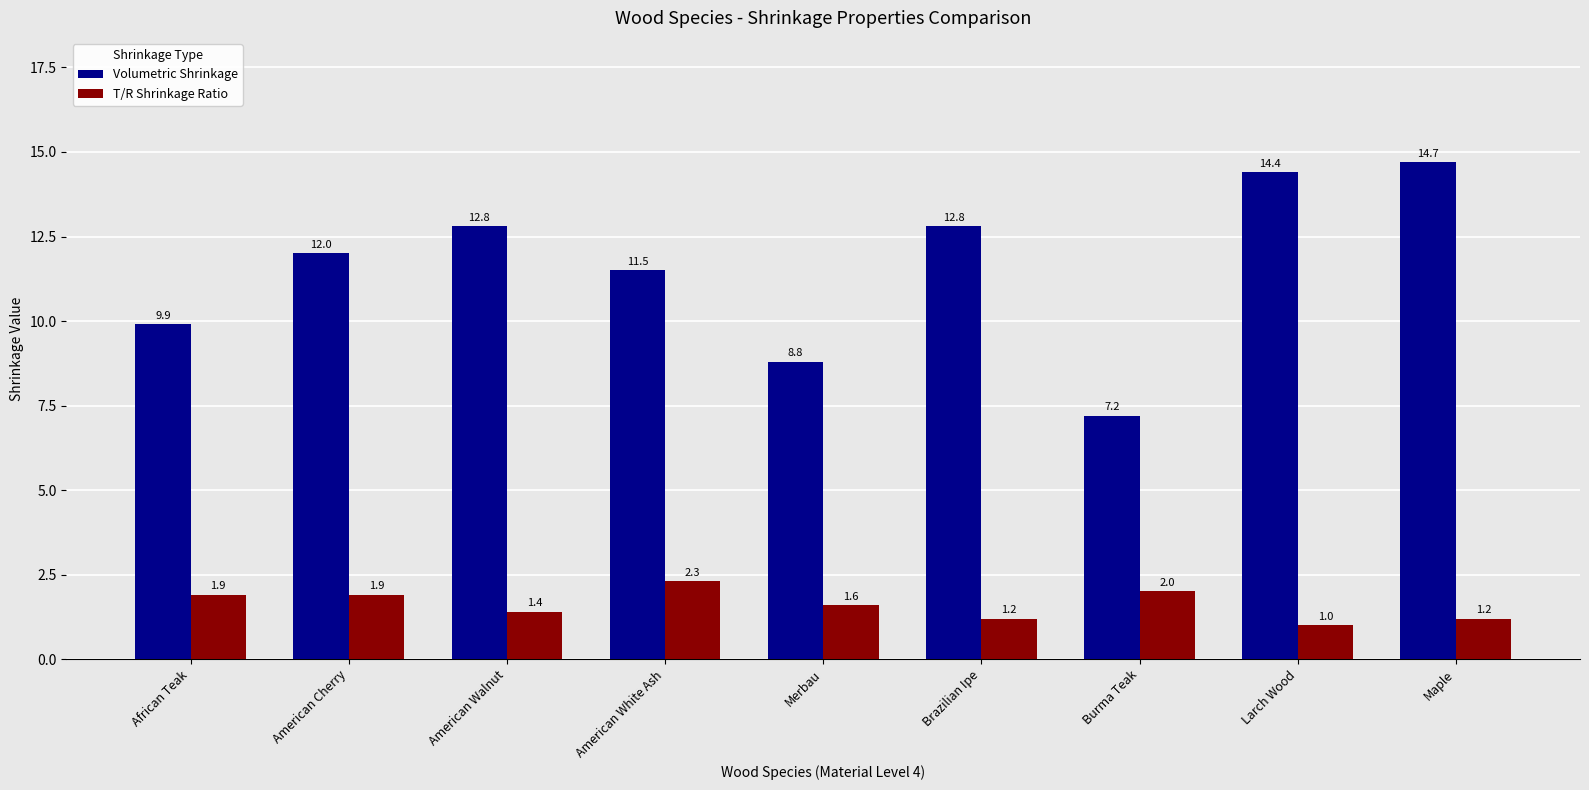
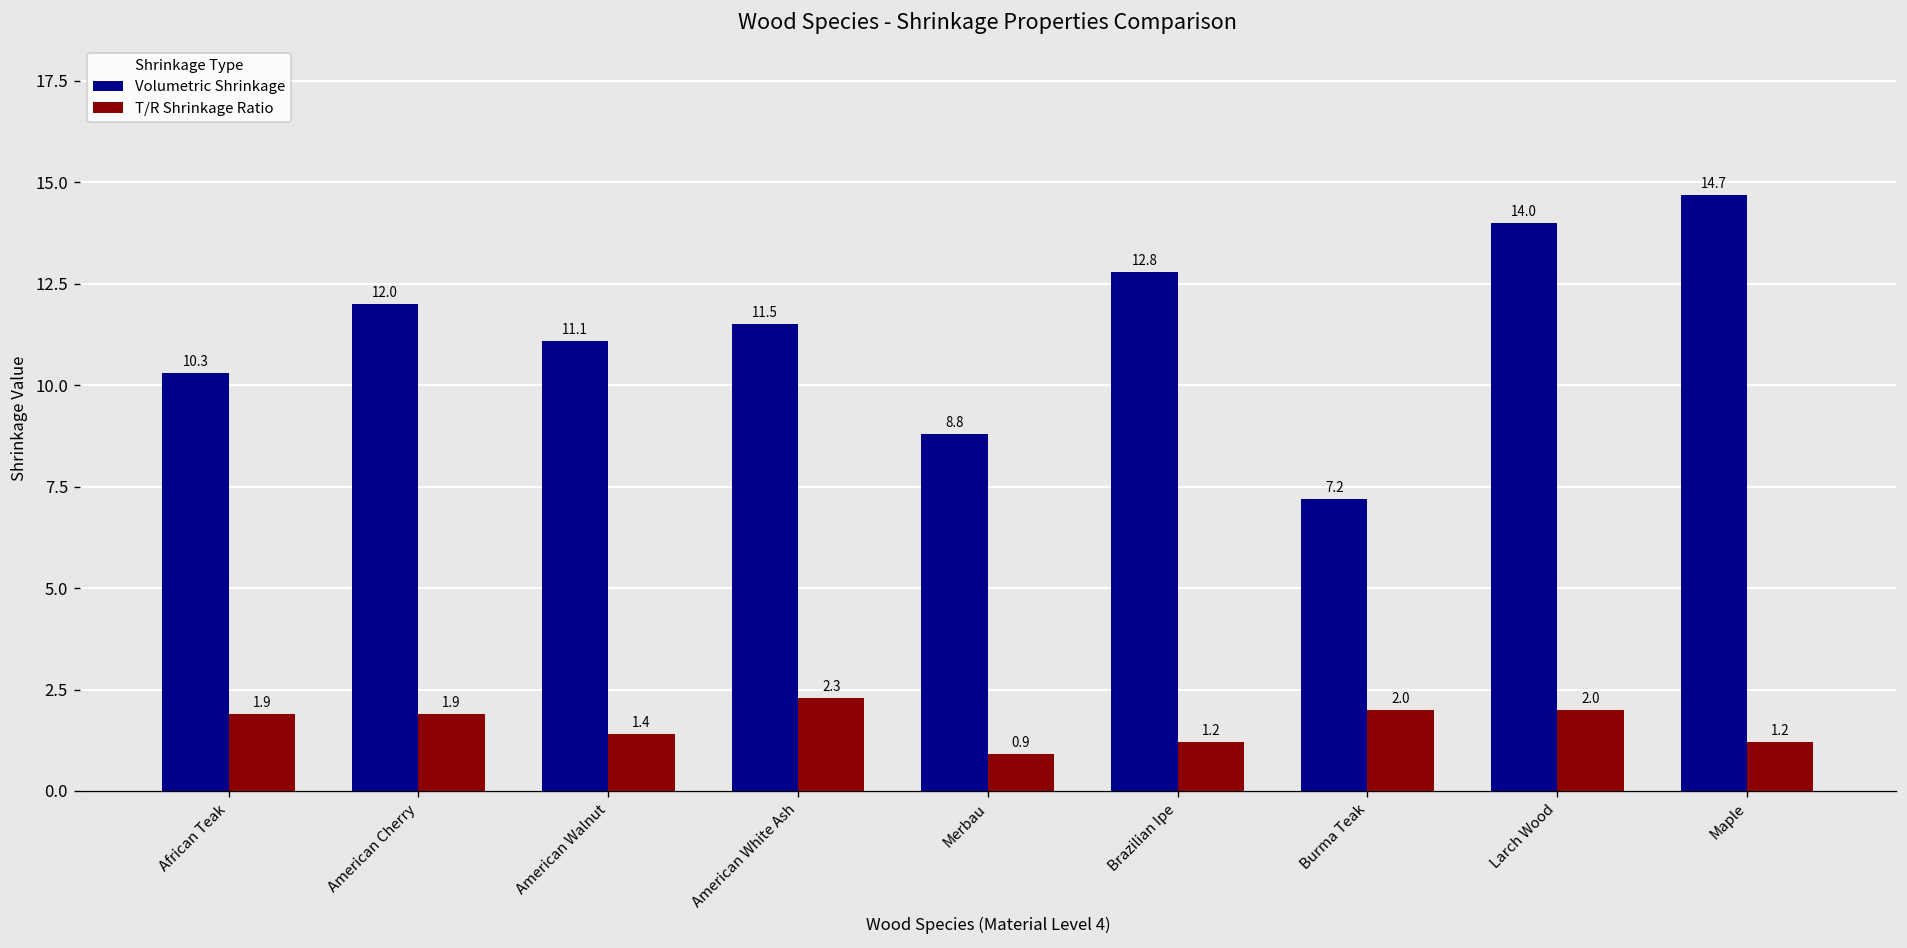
  {
    "Volumetric Shrinkage": {
-     "African Teak": 9.9,
+     "African Teak": 10.3,
      "American Cherry": 12.0,
-     "American Walnut": 12.8,
+     "American Walnut": 11.1,
      "American White Ash": 11.5,
      "Merbau": 8.8,
      "Brazilian Ipe": 12.8,
      "Burma Teak": 7.2,
-     "Larch Wood": 14.4,
+     "Larch Wood": 14.0,
      "Maple": 14.7
    },
    "T/R Shrinkage Ratio": {
      "African Teak": 1.9,
      "American Cherry": 1.9,
      "American Walnut": 1.4,
      "American White Ash": 2.3,
-     "Merbau": 1.6,
+     "Merbau": 0.9,
      "Brazilian Ipe": 1.2,
      "Burma Teak": 2.0,
-     "Larch Wood": 1.0,
+     "Larch Wood": 2.0,
      "Maple": 1.2
    }
  }
